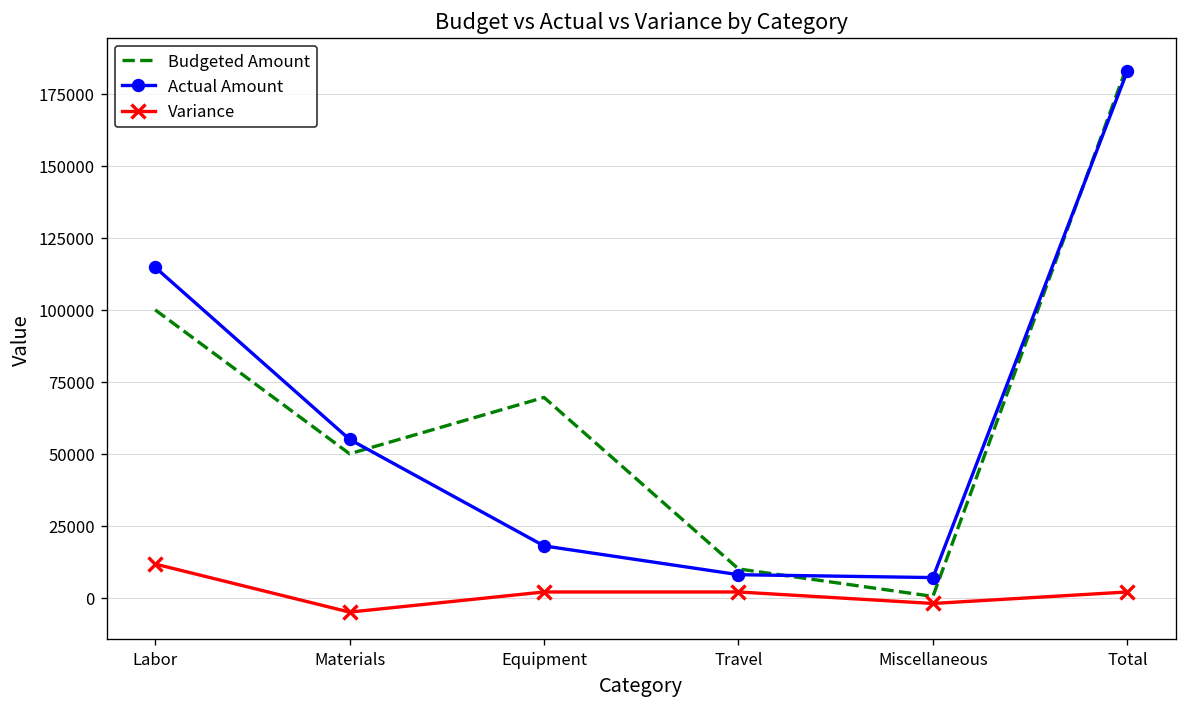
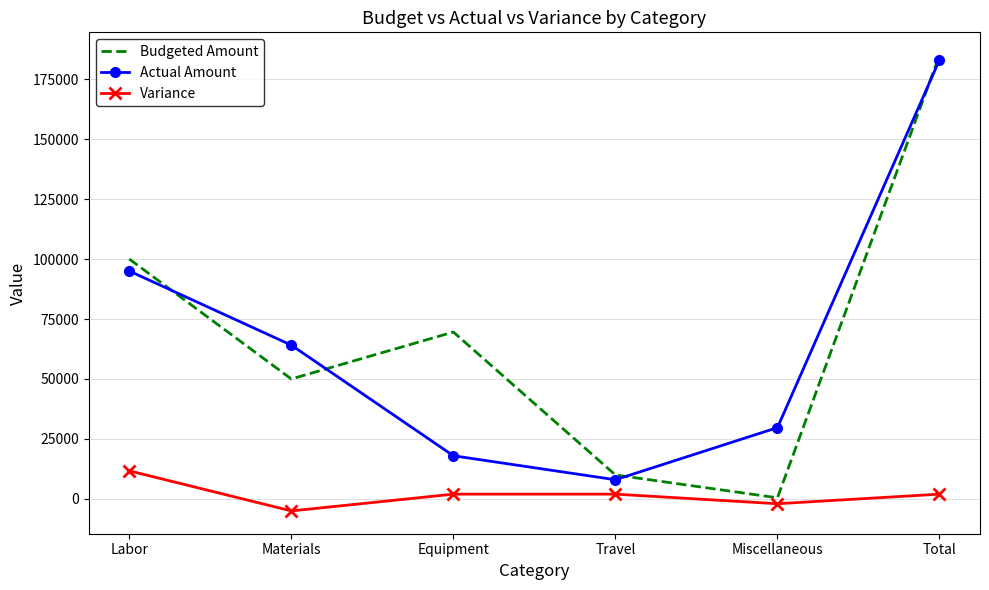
  {
    "Budgeted Amount": {
      "Labor": 100000,
      "Materials": 50000,
      "Equipment": 70000,
      "Travel": 10000,
      "Miscellaneous": 0,
      "Total": 185000
    },
    "Actual Amount": {
-     "Labor": 115000,
-     "Materials": 55000,
+     "Labor": 95000,
+     "Materials": 64000,
      "Equipment": 18000,
      "Travel": 8000,
-     "Miscellaneous": 7000,
+     "Miscellaneous": 30000,
      "Total": 183000
    },
    "Variance": {
      "Labor": 12000,
      "Materials": -5000,
      "Equipment": 2000,
      "Travel": 2000,
      "Miscellaneous": -2000,
      "Total": 2000
    }
  }
